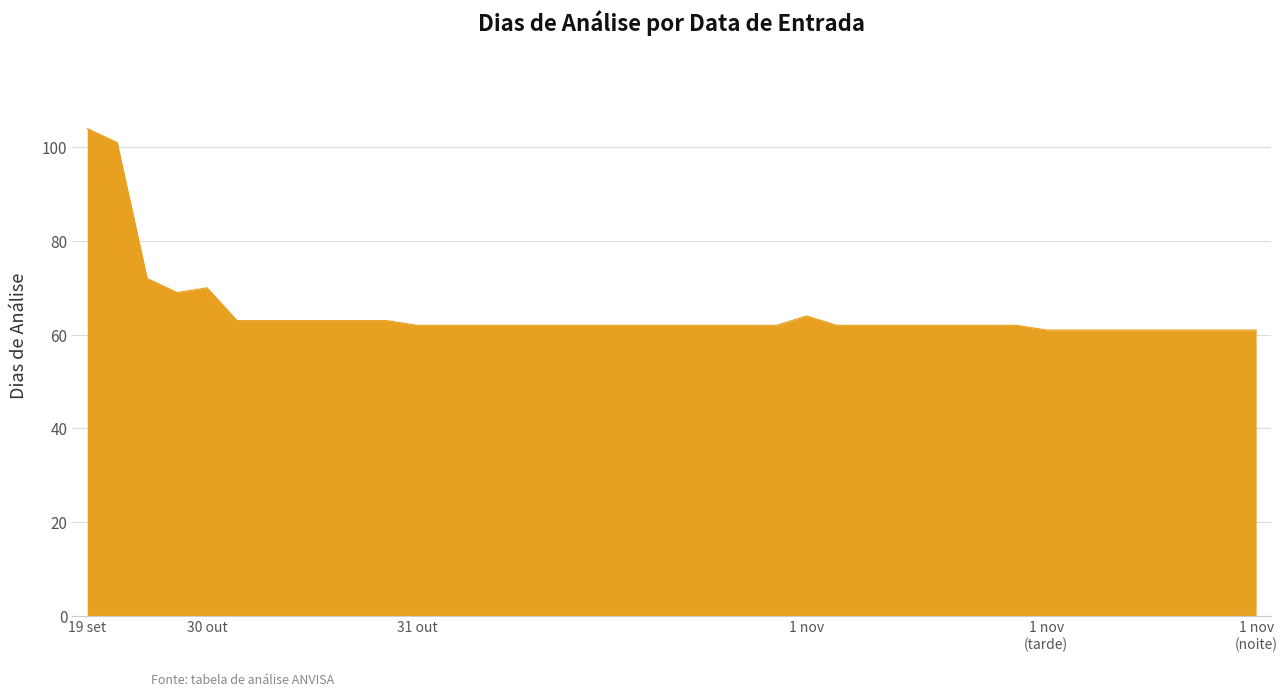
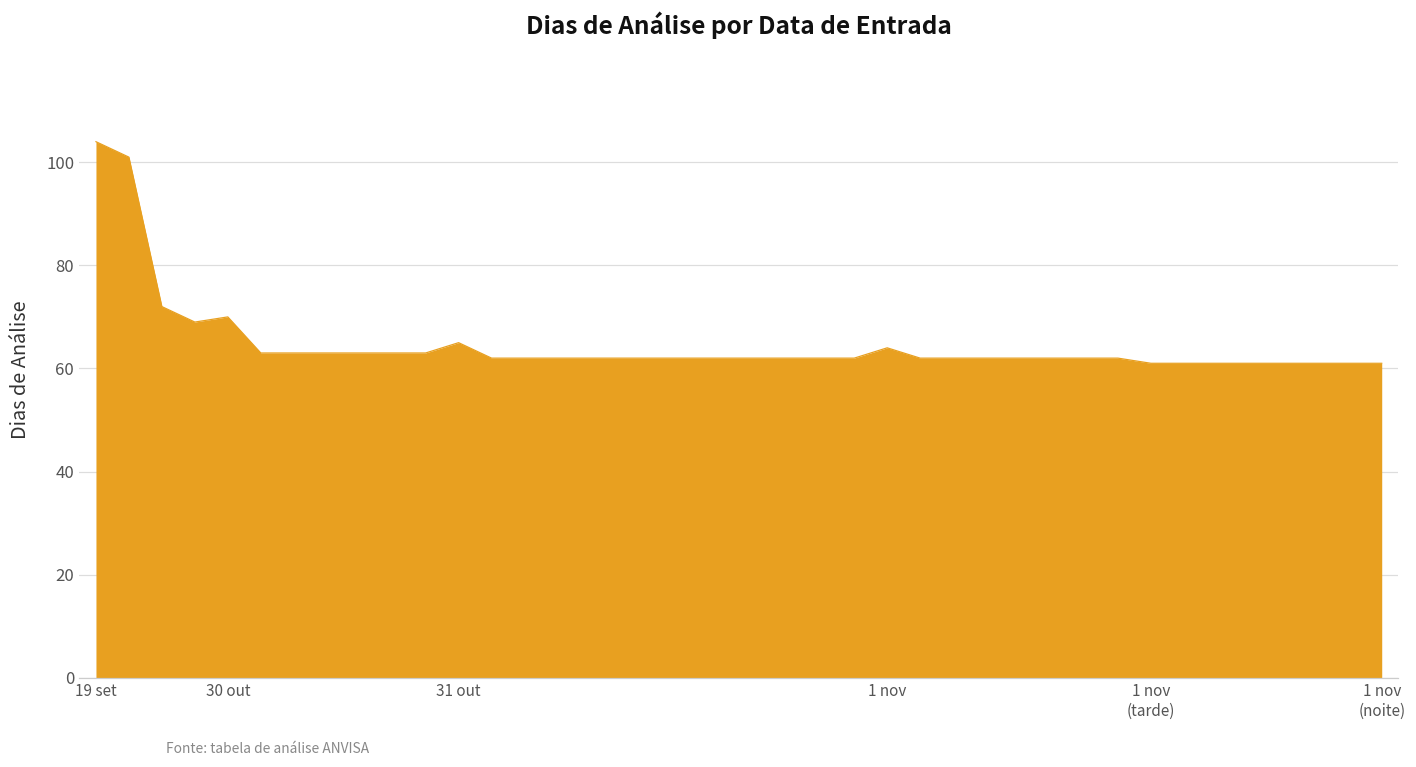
  {
    "19 set": 104,
    "30 out": 70,
-   "31 out": 62,
+   "31 out": 65,
    "1 nov": 64,
    "1 nov (tarde)": 61,
    "1 nov (noite)": 61
  }
